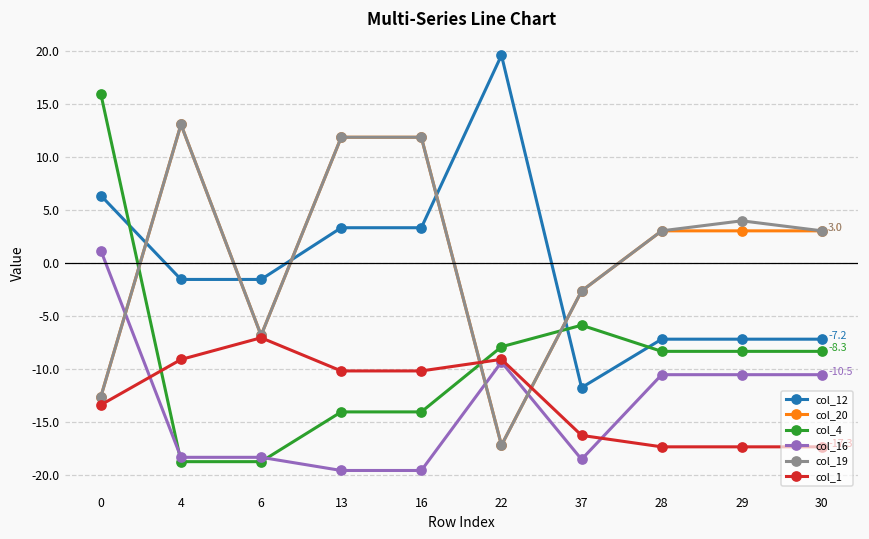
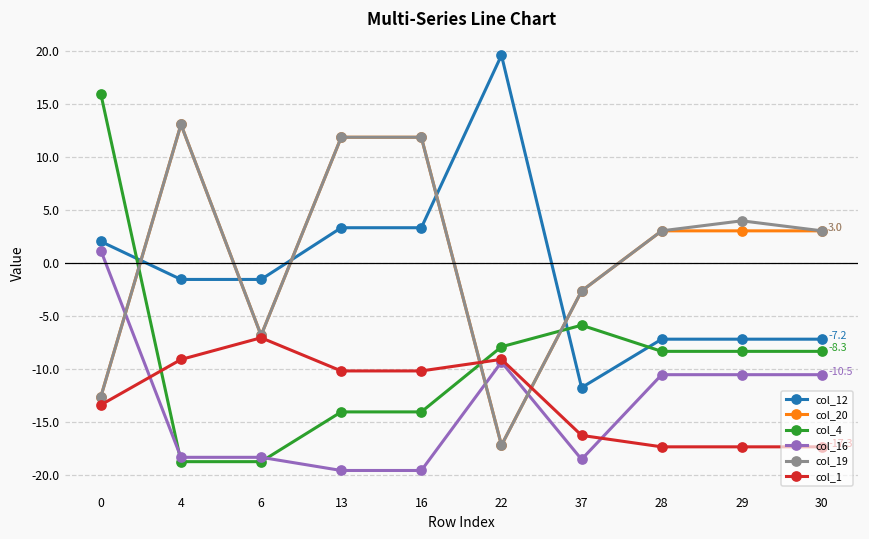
  {
    "col_12": {
-     "0": 6,
+     "0": 2,
      "4": -2,
      "6": -2,
      "13": 3,
      "16": 3,
      "22": 20,
      "37": -12,
      "28": -7,
      "29": -7
    },
    "col_20": {
      "29": 3
    },
    "col_4": {
      "30": -8.3
    },
    "col_16": {
      "30": -10.5
    },
    "col_19": {
      "29": 4
    },
    "col_1": {
      "0": -13,
      "4": -9,
      "13": -10,
      "16": -10,
      "37": -16,
      "28": -17,
      "29": -17
    }
  }
